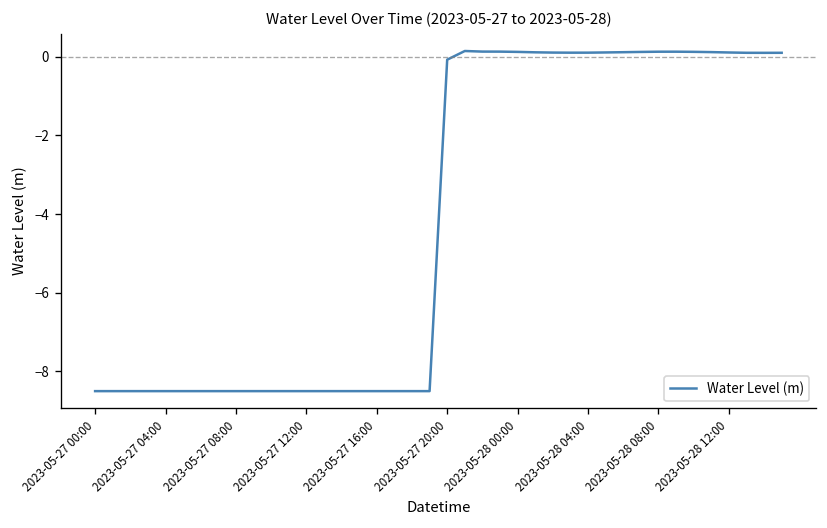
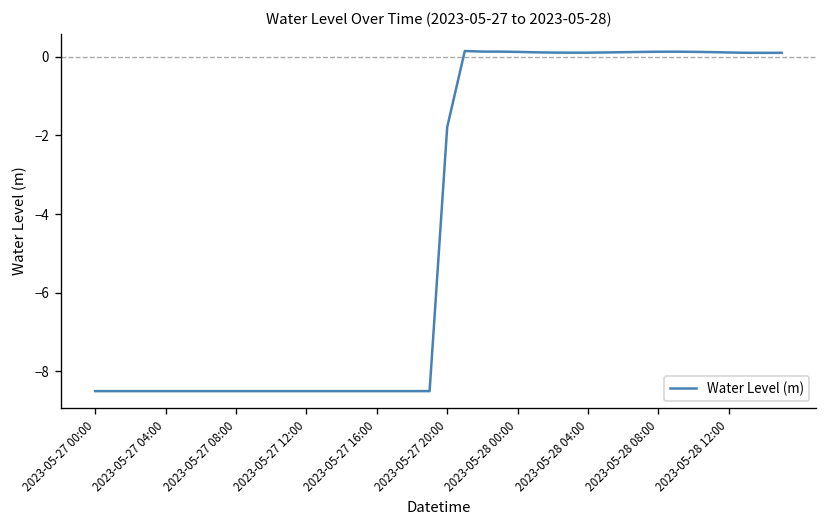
  {
    "2023-05-27 00:00": -8.5,
    "2023-05-27 04:00": -8.5,
    "2023-05-27 08:00": -8.5,
    "2023-05-27 12:00": -8.5,
    "2023-05-27 16:00": -8.5,
-   "2023-05-27 20:00": -0.1,
+   "2023-05-27 20:00": -1.8,
    "2023-05-28 00:00": 0.1,
    "2023-05-28 04:00": 0.1,
    "2023-05-28 08:00": 0.1,
    "2023-05-28 12:00": 0.1
  }
